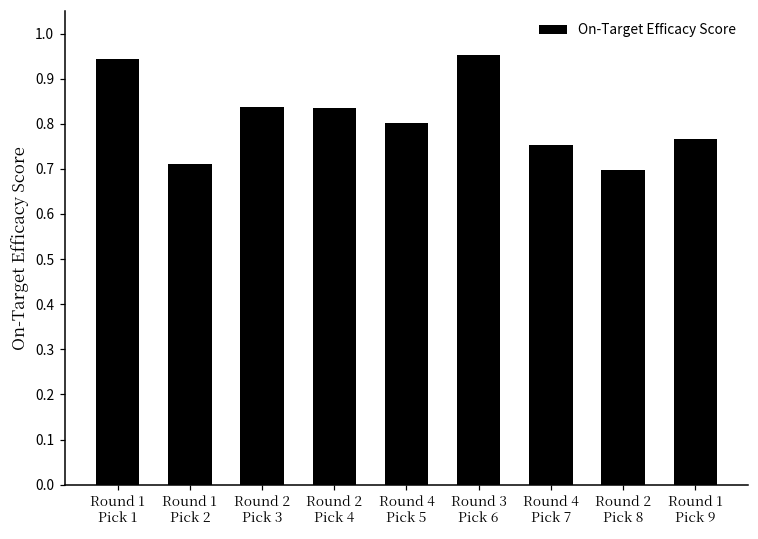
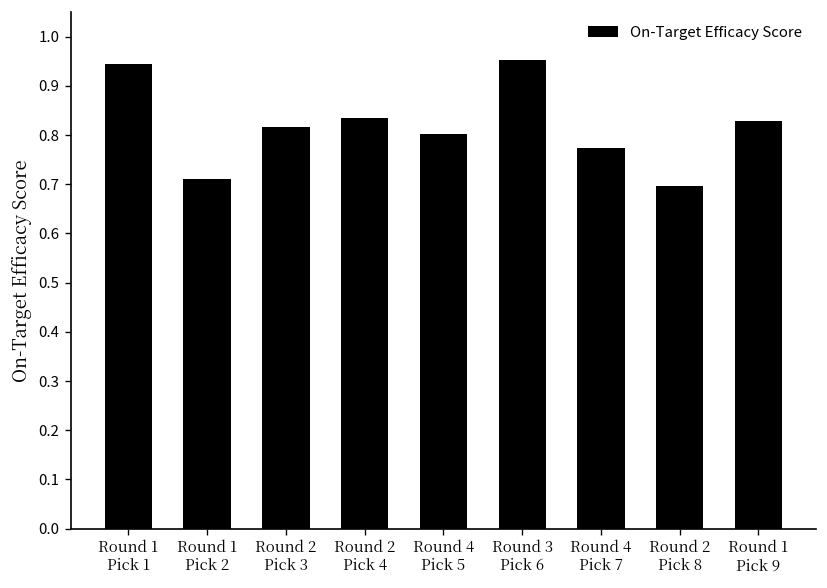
  {
    "Round 1 Pick 1": 0.94,
    "Round 1 Pick 2": 0.71,
-   "Round 2 Pick 3": 0.84,
+   "Round 2 Pick 3": 0.82,
    "Round 2 Pick 4": 0.83,
    "Round 4 Pick 5": 0.80,
    "Round 3 Pick 6": 0.95,
-   "Round 4 Pick 7": 0.75,
+   "Round 4 Pick 7": 0.77,
    "Round 2 Pick 8": 0.70,
-   "Round 1 Pick 9": 0.77
+   "Round 1 Pick 9": 0.83
  }
